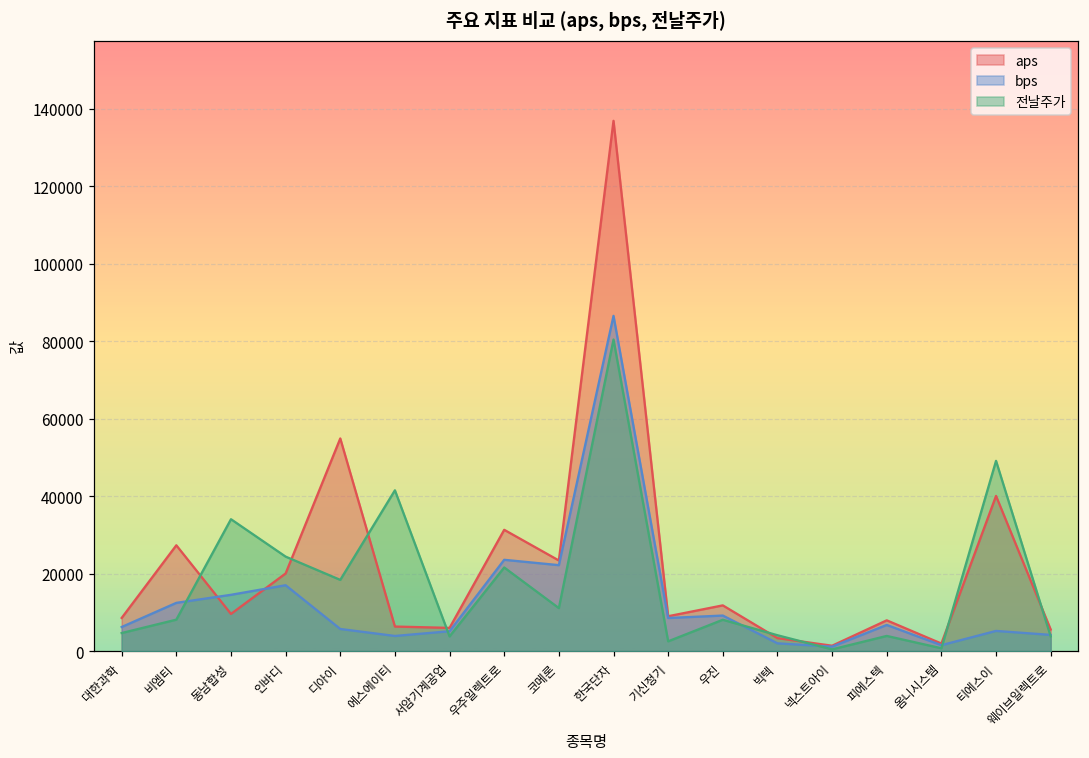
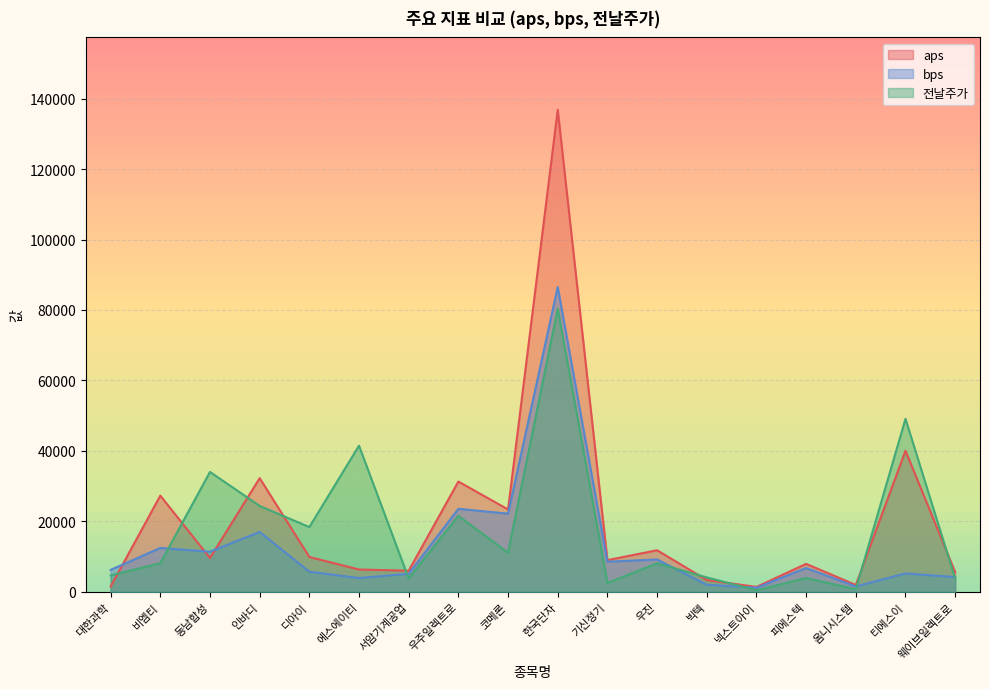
  {
    "aps": {
-     "대한과학": 9000,
+     "대한과학": 2000,
      "비엠티": 27000,
      "동남합성": 10000,
-     "인바디": 20000,
-     "디아이": 55000,
+     "인바디": 32000,
+     "디아이": 10000,
      "에스에이티": 6000,
      "서암기계공업": 6000,
      "우주일렉트로": 31000,
      "코메론": 23000,
      "한국단자": 137000,
      "우진": 12000,
      "빅텍": 3000,
      "피에스텍": 8000,
      "티에스이": 40000,
      "웨이브일렉트로": 6000
    },
    "bps": {
      "대한과학": 6000,
      "비엠티": 12000,
-     "동남합성": 15000,
+     "동남합성": 11000,
      "인바디": 17000,
      "디아이": 6000,
      "에스에이티": 4000,
      "서암기계공업": 5000,
      "우주일렉트로": 24000,
      "코메론": 22000,
      "한국단자": 87000,
      "우진": 9000,
      "빅텍": 2000,
      "피에스텍": 7000,
      "티에스이": 5000
    },
    "전날주가": {
      "대한과학": 5000,
      "비엠티": 8000,
      "동남합성": 34000,
      "인바디": 24000,
      "디아이": 18000,
      "에스에이티": 42000,
      "서암기계공업": 4000,
      "우주일렉트로": 22000,
      "코메론": 11000,
      "한국단자": 80000,
      "기신정기": 3000,
      "우진": 8000,
      "빅텍": 4000,
      "피에스텍": 4000,
      "옴니시스템": 1000,
      "티에스이": 49000
    }
  }
